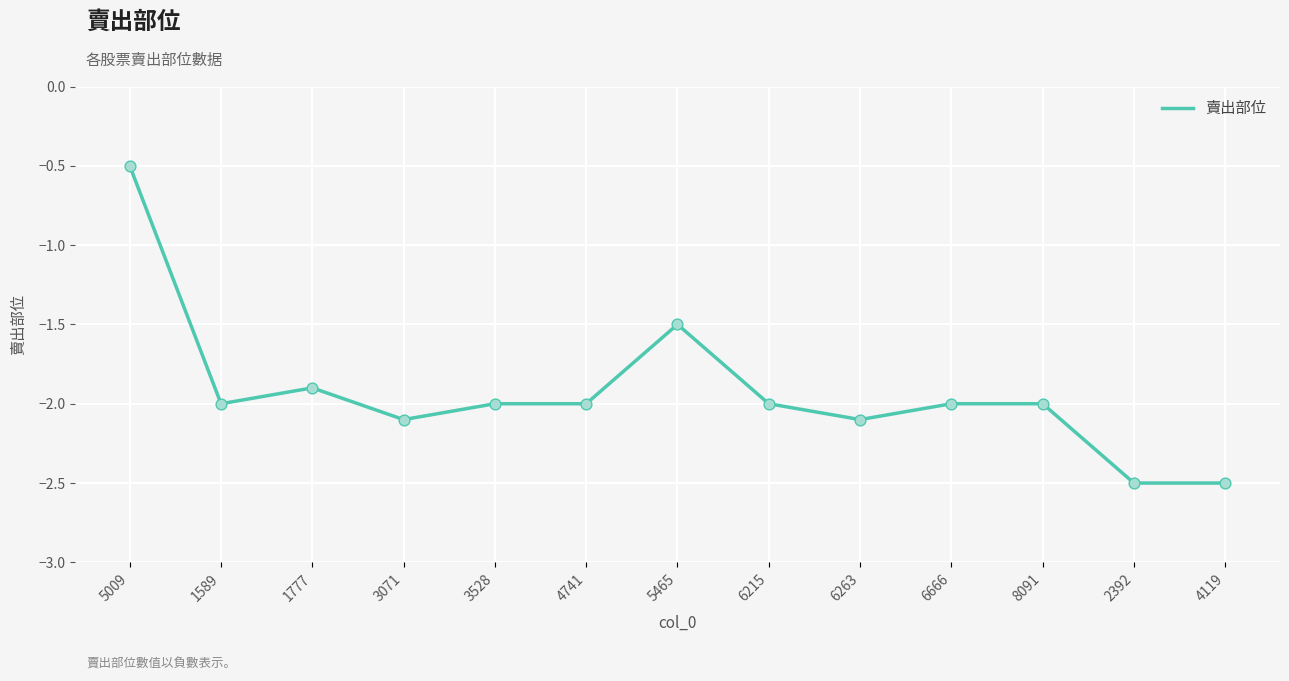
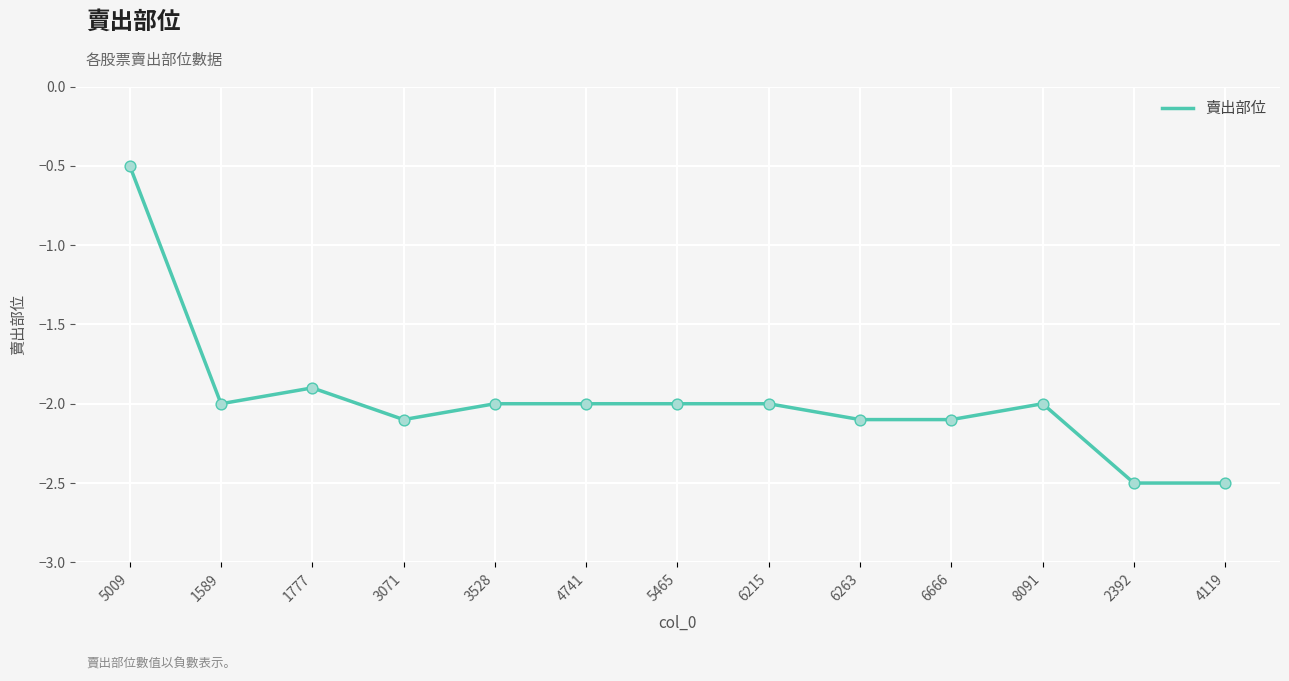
  {
    "5009": -0.5,
    "1589": -2.0,
    "1777": -1.9,
    "3071": -2.1,
    "3528": -2.0,
    "4741": -2.0,
-   "5465": -1.5,
+   "5465": -2.0,
    "6215": -2.0,
    "6263": -2.1,
-   "6666": -2.0,
+   "6666": -2.1,
    "8091": -2.0,
    "2392": -2.5,
    "4119": -2.5
  }
